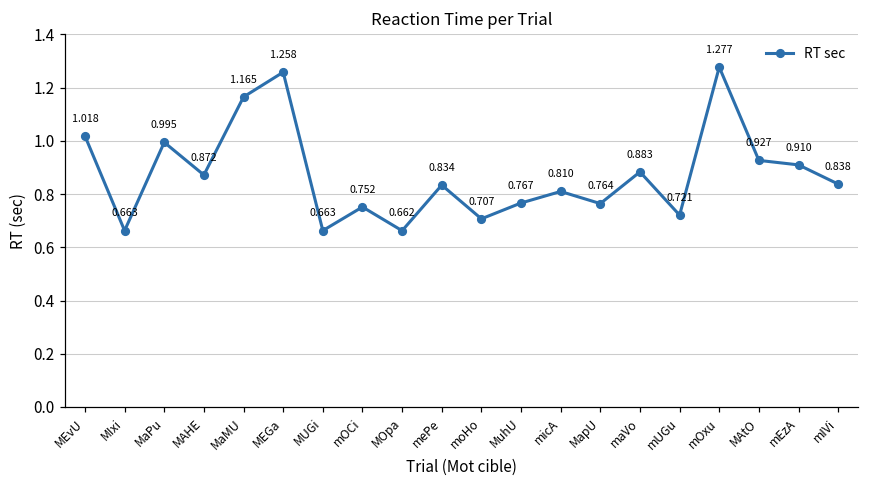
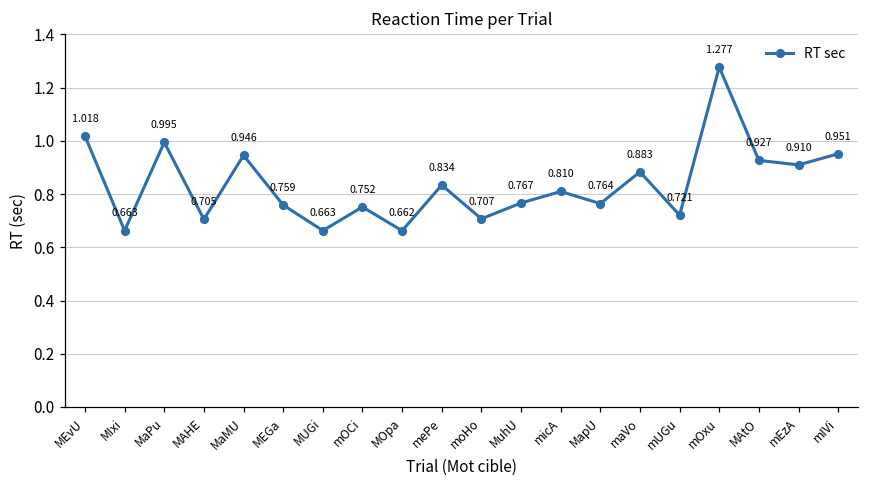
  {
    "MEvU": 1.018,
    "MIxi": 0.663,
    "MaPu": 0.995,
-   "MAHE": 0.872,
-   "MaMU": 1.165,
-   "MEGa": 1.258,
+   "MAHE": 0.705,
+   "MaMU": 0.946,
+   "MEGa": 0.759,
    "MUGi": 0.663,
    "mOCi": 0.752,
    "MOpa": 0.662,
    "mePe": 0.834,
    "moHo": 0.707,
    "MuhU": 0.767,
    "micA": 0.810,
    "MapU": 0.764,
    "maVo": 0.883,
    "mUGu": 0.721,
    "mOxu": 1.277,
    "MAtO": 0.927,
    "mEzA": 0.910,
-   "mIVi": 0.838
+   "mIVi": 0.951
  }
